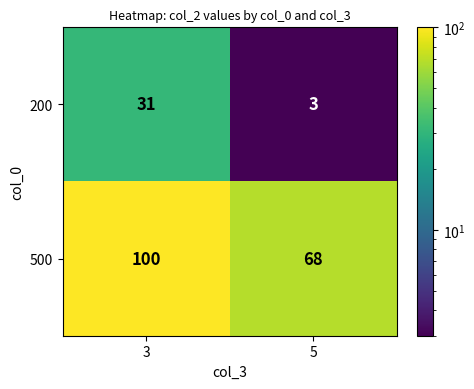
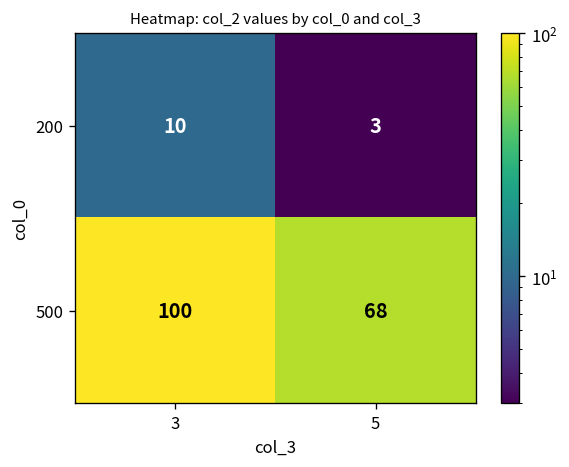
  {
    "200": {
-     "3": 31,
+     "3": 10,
      "5": 3
    },
    "500": {
      "3": 100,
      "5": 68
    }
  }
